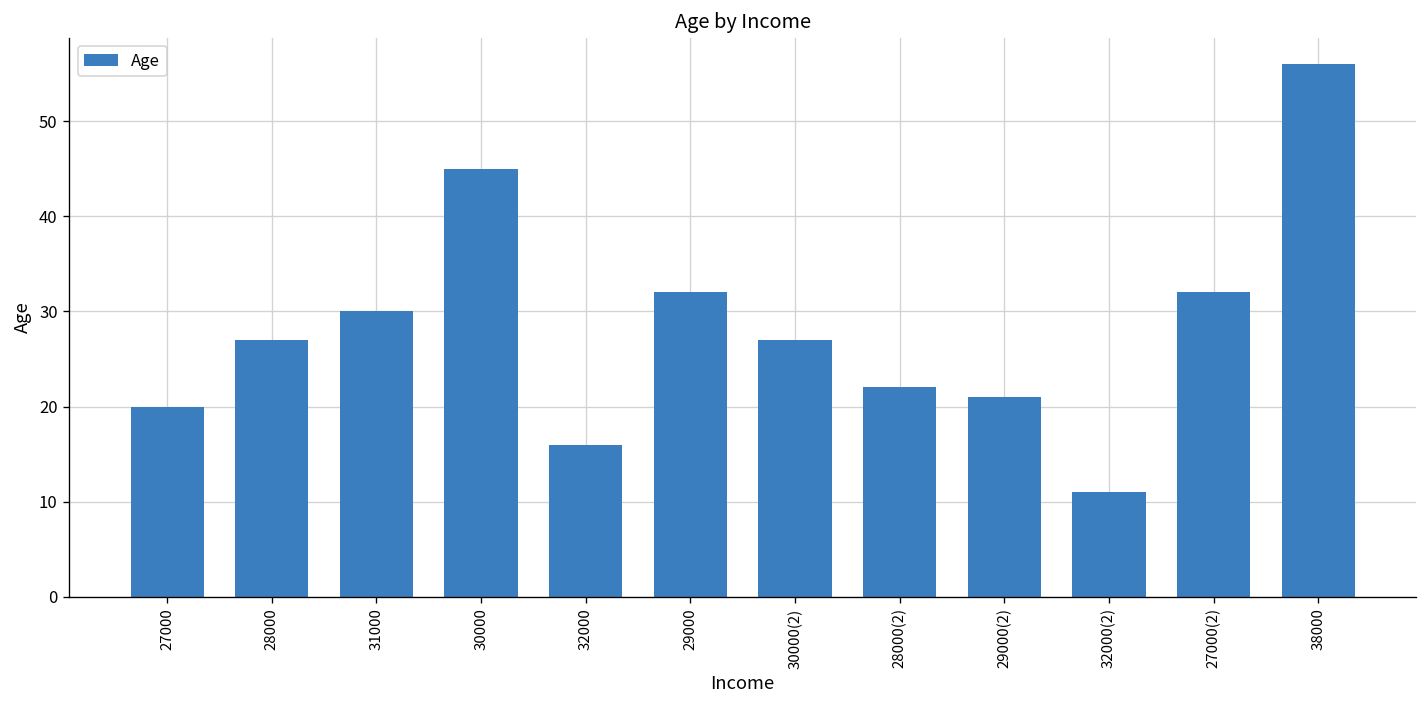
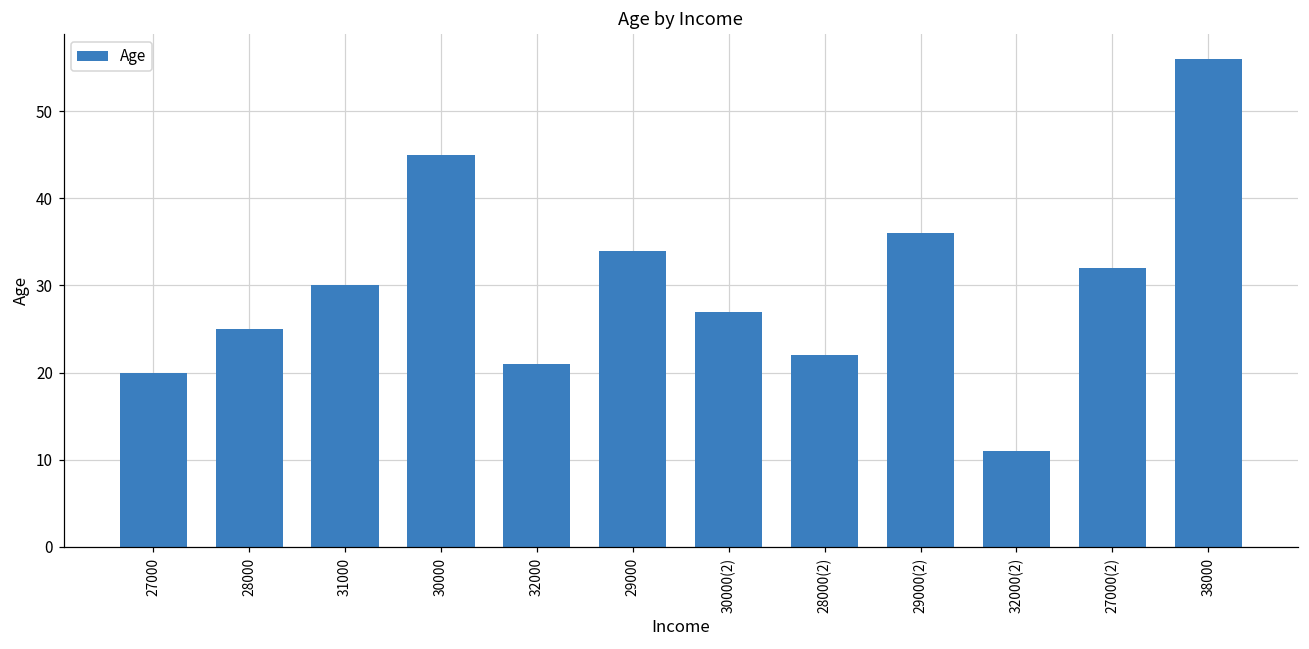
  {
    "27000": 20,
-   "28000": 27,
+   "28000": 25,
    "31000": 30,
    "30000": 45,
-   "32000": 16,
-   "29000": 32,
+   "32000": 21,
+   "29000": 34,
    "30000(2)": 27,
    "28000(2)": 22,
-   "29000(2)": 21,
+   "29000(2)": 36,
    "32000(2)": 11,
    "27000(2)": 32,
    "38000": 56
  }
